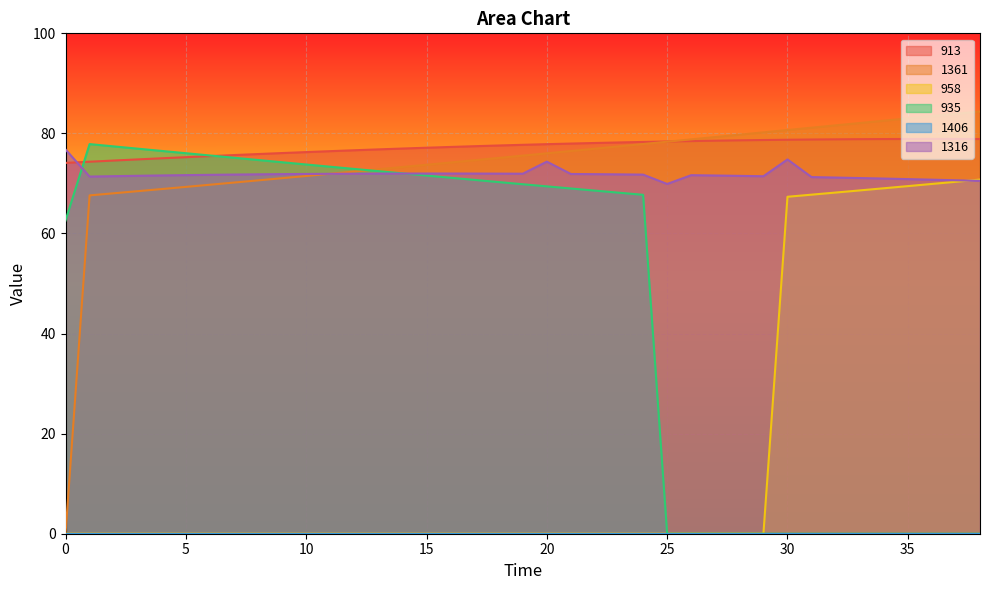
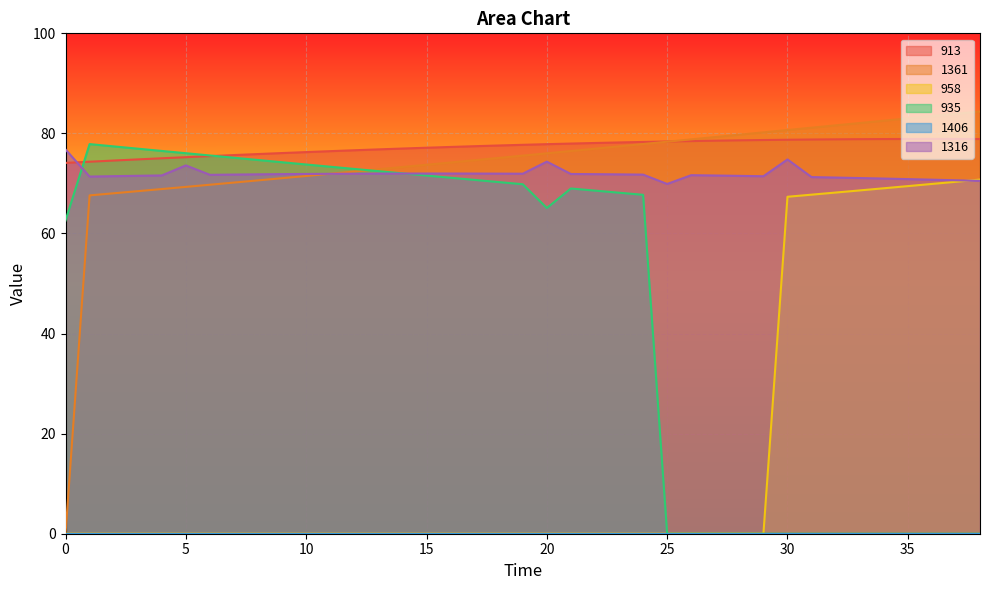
  {
    "935": {
      "0": 63,
      "5": 76,
      "10": 74,
-     "20": 69
+     "20": 65
    },
    "1316": {
      "0": 77,
-     "5": 72,
+     "5": 74,
      "20": 74,
      "25": 70,
      "30": 75,
      "35": 71
    }
  }
